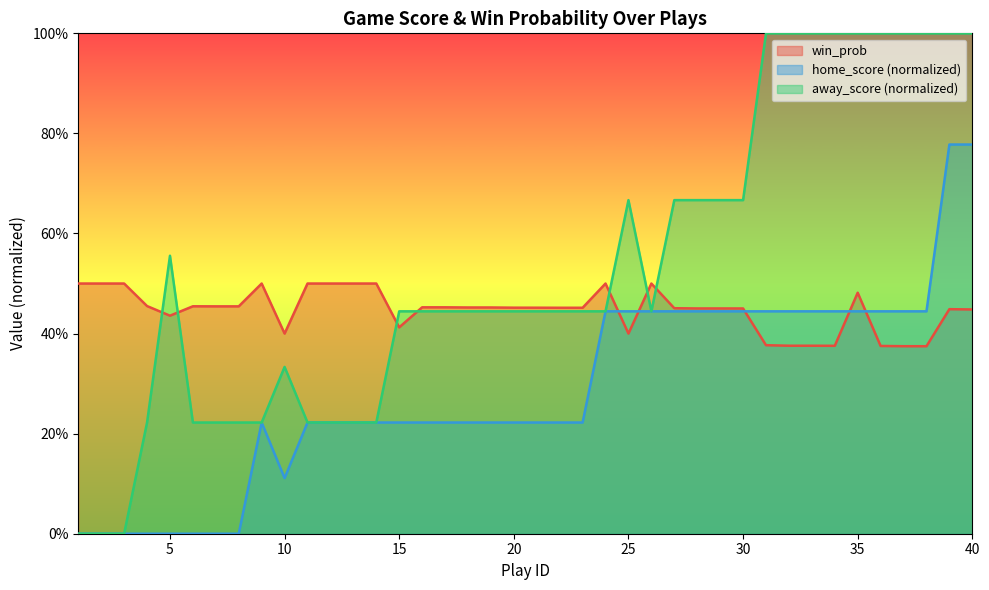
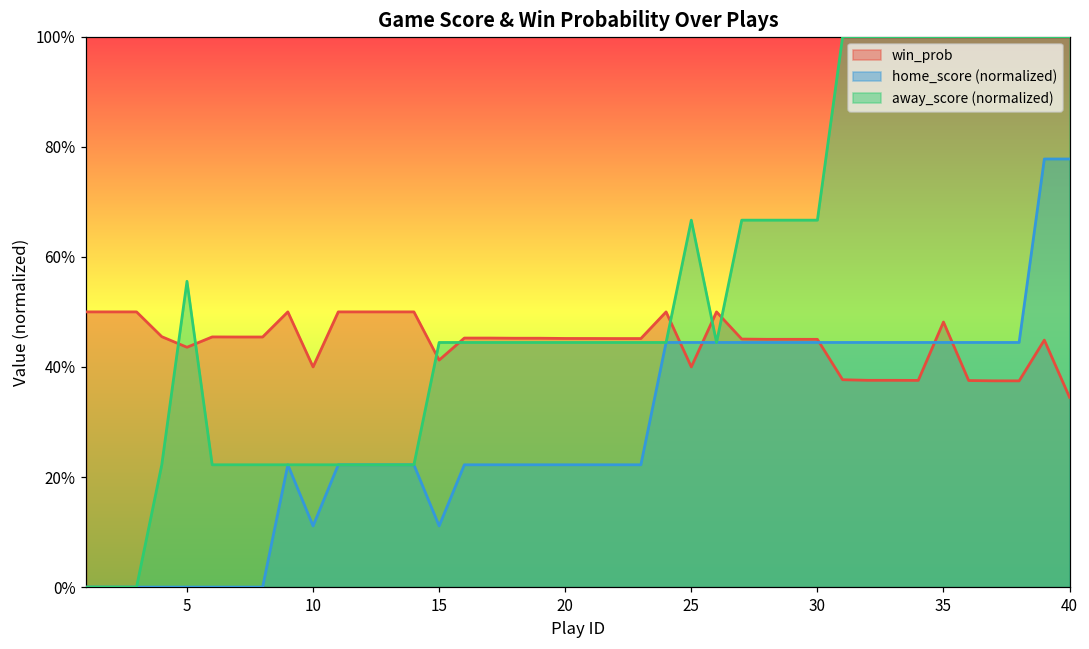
  {
    "win_prob": {
      "5": "44%",
      "10": "40%",
      "15": "41%",
      "20": "45%",
      "25": "40%",
      "30": "45%",
      "35": "48%",
-     "40": "45%"
+     "40": "34%"
    },
    "home_score (normalized)": {
      "5": "0%",
      "10": "11%",
-     "15": "22%",
+     "15": "11%",
      "20": "22%",
      "25": "44%",
      "30": "44%",
      "35": "44%",
      "40": "78%"
    },
    "away_score (normalized)": {
      "5": "56%",
-     "10": "33%",
+     "10": "22%",
      "15": "44%",
      "20": "44%",
      "25": "67%",
      "30": "67%",
      "35": "100%",
      "40": "100%"
    }
  }
